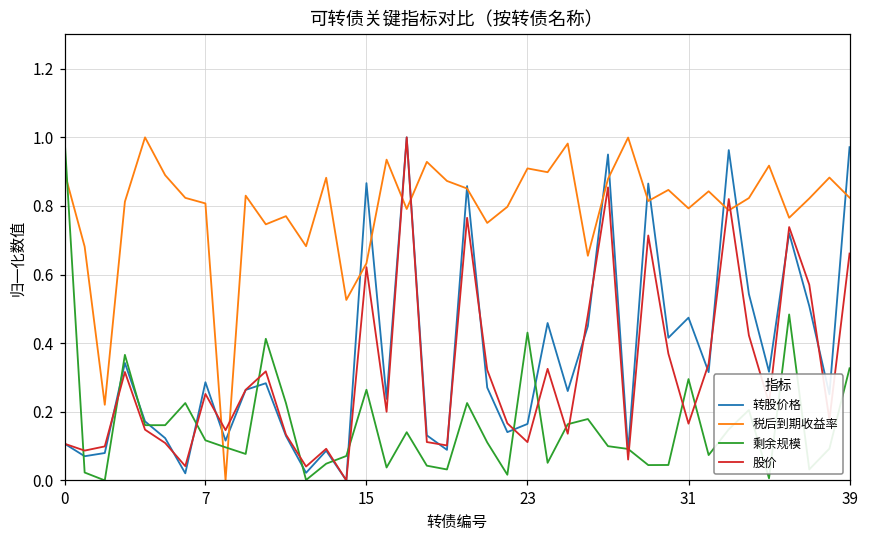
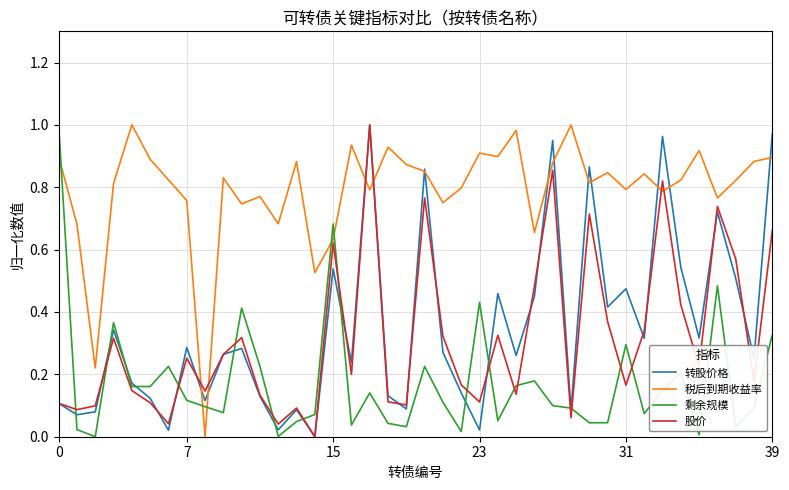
  {
    "转股价格": {
      "7": 0.29,
-     "15": 0.87,
-     "23": 0.16,
+     "15": 0.54,
+     "23": 0.02,
      "31": 0.47,
      "39": 0.97
    },
    "税后到期收益率": {
      "0": 0.90,
-     "7": 0.81,
+     "7": 0.76,
      "15": 0.63,
      "23": 0.91,
      "31": 0.79,
-     "39": 0.82
+     "39": 0.90
    },
    "剩余规模": {
      "0": 1.00,
      "7": 0.12,
-     "15": 0.26,
+     "15": 0.68,
      "23": 0.43,
      "31": 0.30,
      "39": 0.33
    },
    "股价": {
      "7": 0.25,
      "15": 0.62,
      "23": 0.11,
      "31": 0.17,
      "39": 0.66
    }
  }
